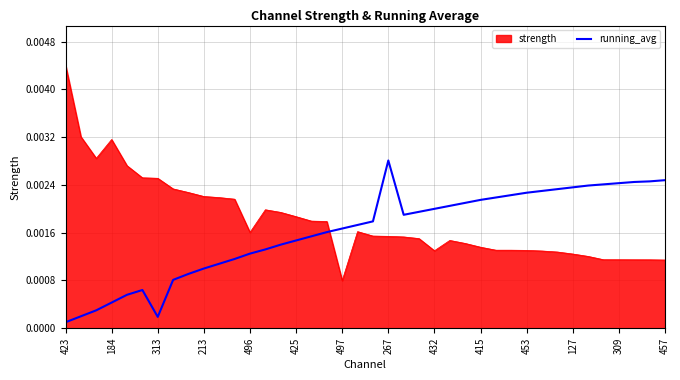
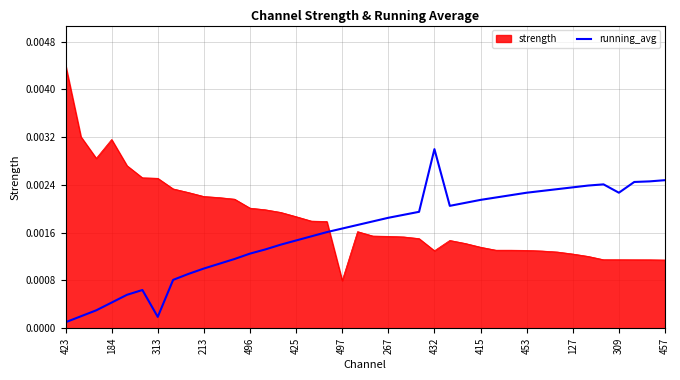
  {
    "strength": {
      "423": 0.0044,
      "184": 0.0032,
      "313": 0.0025,
      "213": 0.0022,
-     "496": 0.0016,
+     "496": 0.0020,
      "425": 0.0019,
      "497": 0.0008,
      "267": 0.0015,
      "432": 0.0013,
      "415": 0.0014,
      "453": 0.0013,
      "127": 0.0012,
      "309": 0.0011,
      "457": 0.0011
    },
    "running_avg": {
      "423": 0.0001,
      "184": 0.0004,
      "313": 0.0002,
      "213": 0.0010,
      "496": 0.0013,
      "425": 0.0015,
      "497": 0.0017,
-     "267": 0.0028,
-     "432": 0.002,
+     "267": 0.0019,
+     "432": 0.003,
      "415": 0.0022,
      "453": 0.0023,
      "127": 0.0024,
-     "309": 0.0024,
+     "309": 0.0023,
      "457": 0.0025
    }
  }
